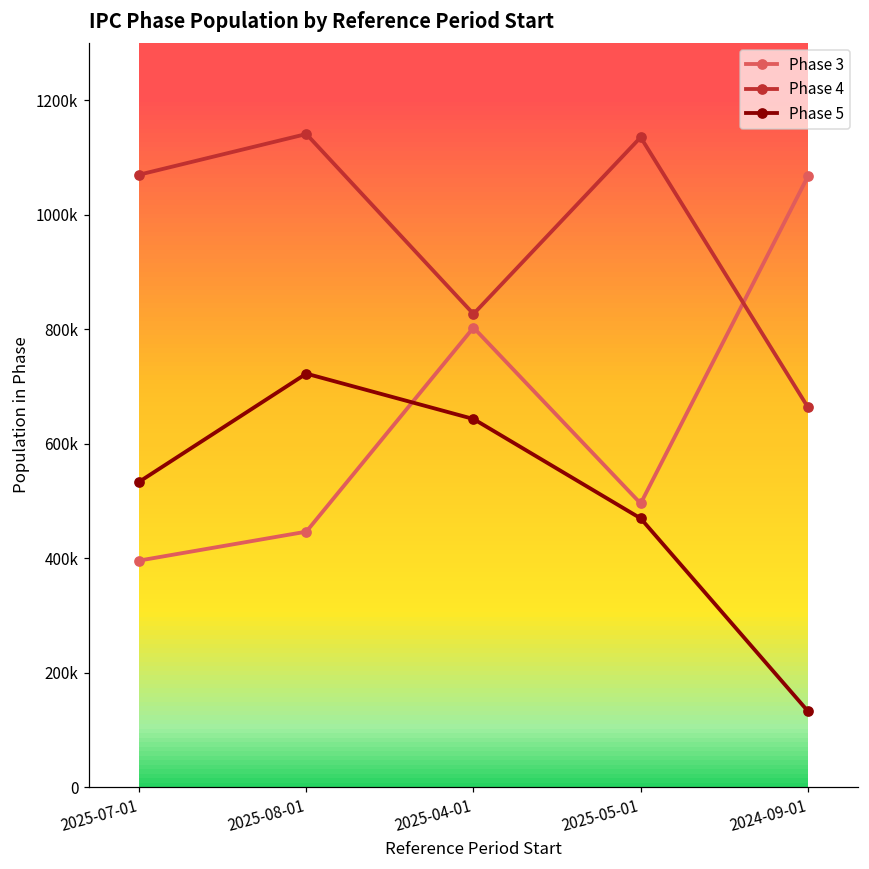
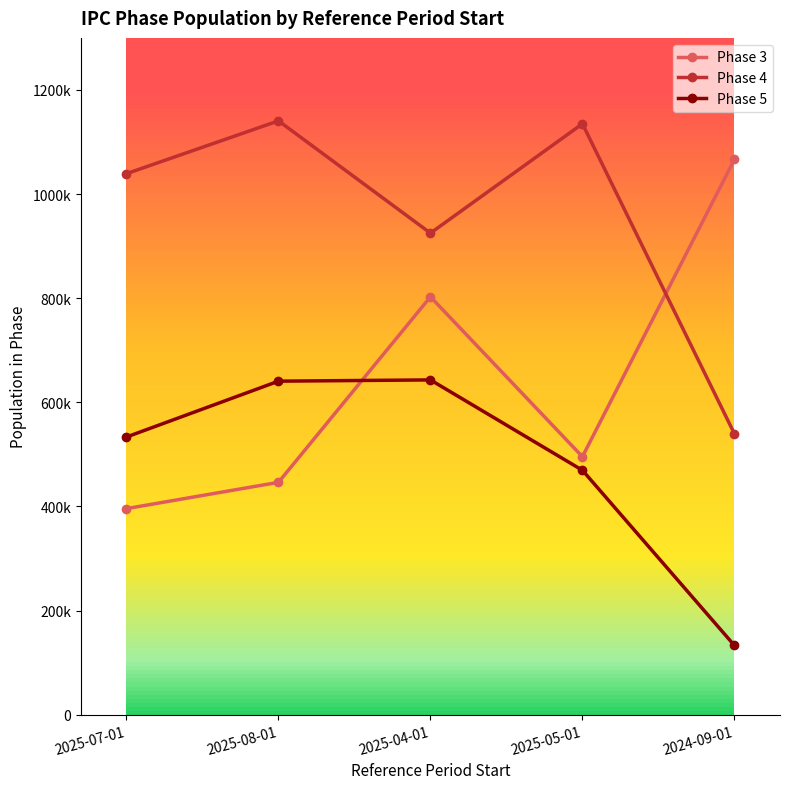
  {
    "Phase 3": {
      "2025-07-01": 400000,
      "2025-08-01": 450000,
      "2025-04-01": 800000,
      "2025-05-01": 500000,
      "2024-09-01": 1070000
    },
    "Phase 4": {
-     "2025-07-01": 1070000,
+     "2025-07-01": 1040000,
      "2025-08-01": 1140000,
-     "2025-04-01": 830000,
+     "2025-04-01": 930000,
      "2025-05-01": 1140000,
-     "2024-09-01": 660000
+     "2024-09-01": 540000
    },
    "Phase 5": {
      "2025-07-01": 530000,
-     "2025-08-01": 720000,
+     "2025-08-01": 640000,
      "2025-04-01": 640000,
      "2025-05-01": 470000,
      "2024-09-01": 130000
    }
  }
